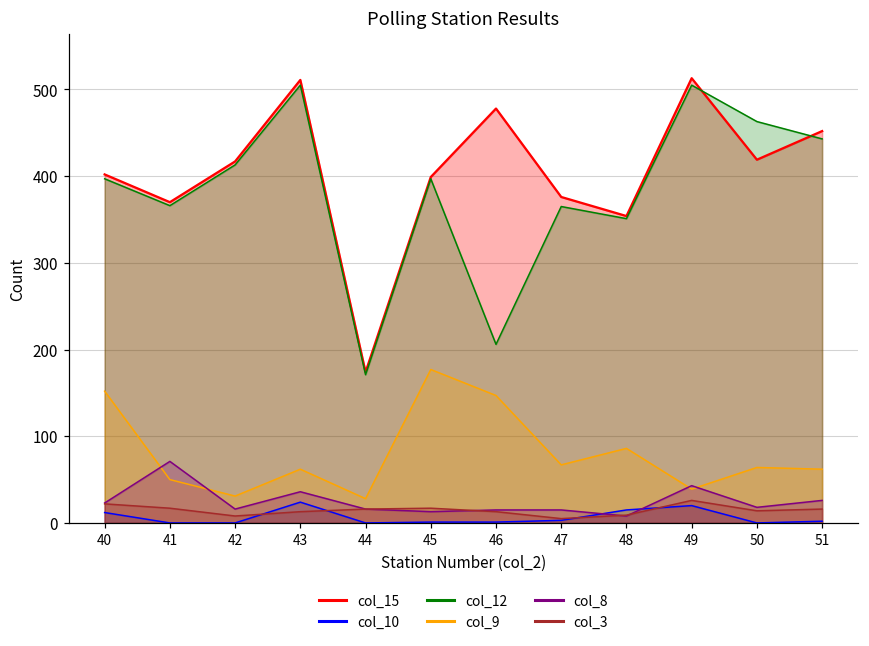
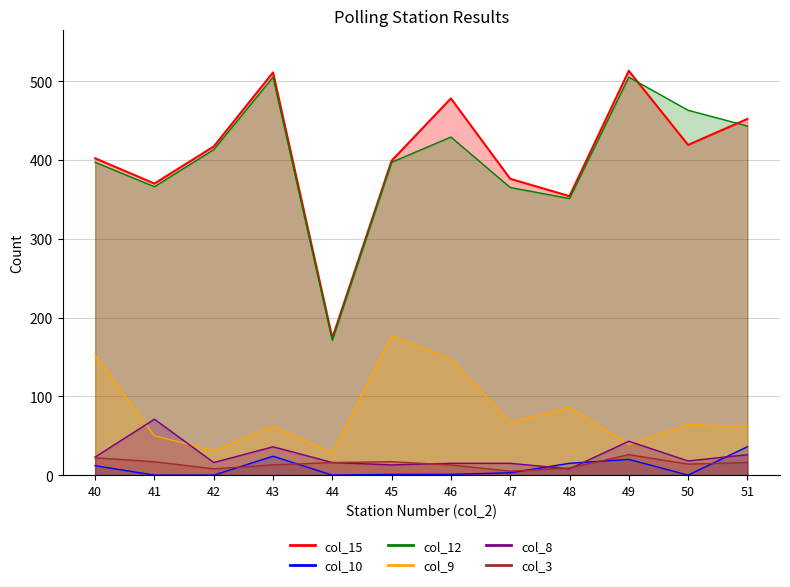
  {
    "col_15": {
      "40": 400,
      "41": 370,
      "42": 420,
      "43": 510,
      "46": 480,
      "47": 380,
      "49": 510,
      "50": 420,
      "51": 450
    },
    "col_10": {
      "40": 10,
      "41": 0,
      "42": 0,
      "43": 20,
      "44": 0,
      "45": 0,
      "46": 0,
      "48": 20,
      "49": 20,
      "50": 0,
-     "51": 0
+     "51": 40
    },
    "col_12": {
      "40": 400,
      "41": 370,
      "42": 410,
      "43": 510,
-     "46": 210,
+     "46": 430,
      "47": 370,
      "49": 510,
      "50": 460,
      "51": 440
    }
  }
